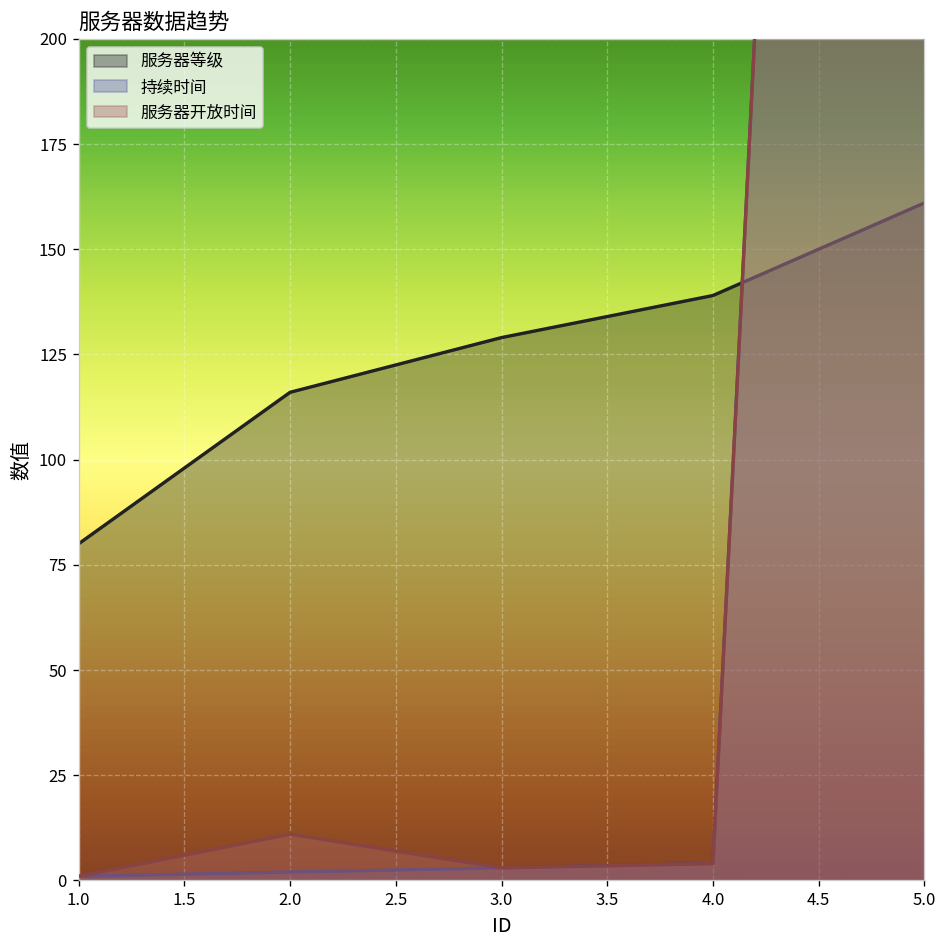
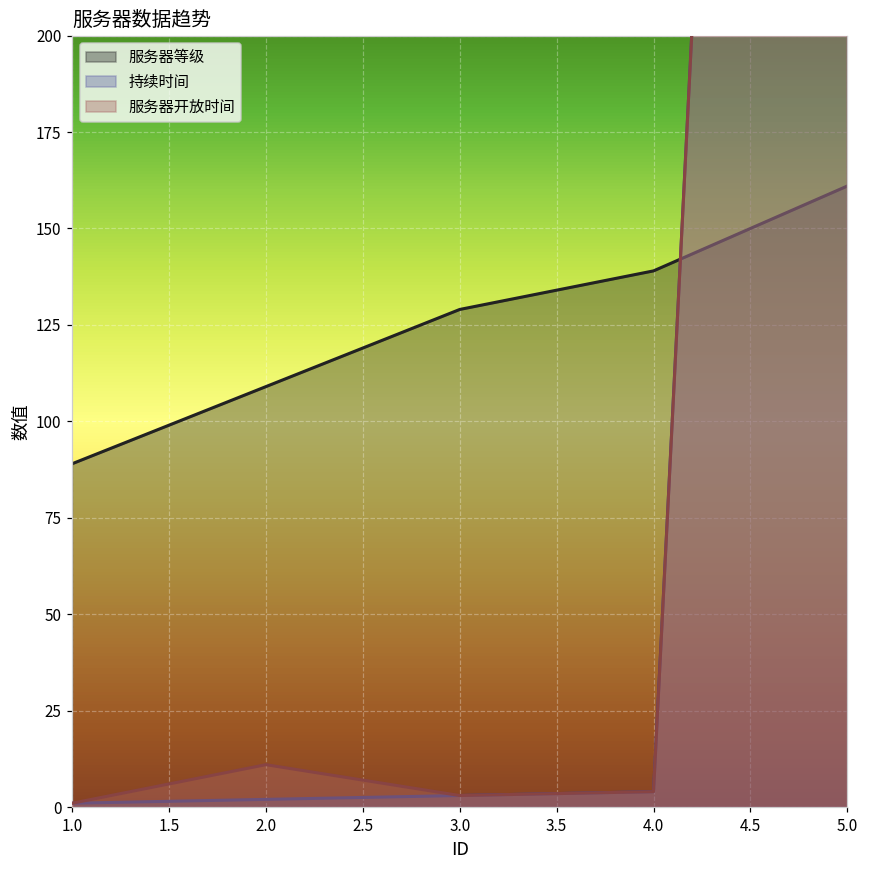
  {
    "服务器等级": {
-     "1.0": 80,
-     "2.0": 116,
+     "1.0": 89,
+     "2.0": 109,
      "3.0": 129,
      "4.0": 139,
      "5.0": 161
    }
  }
